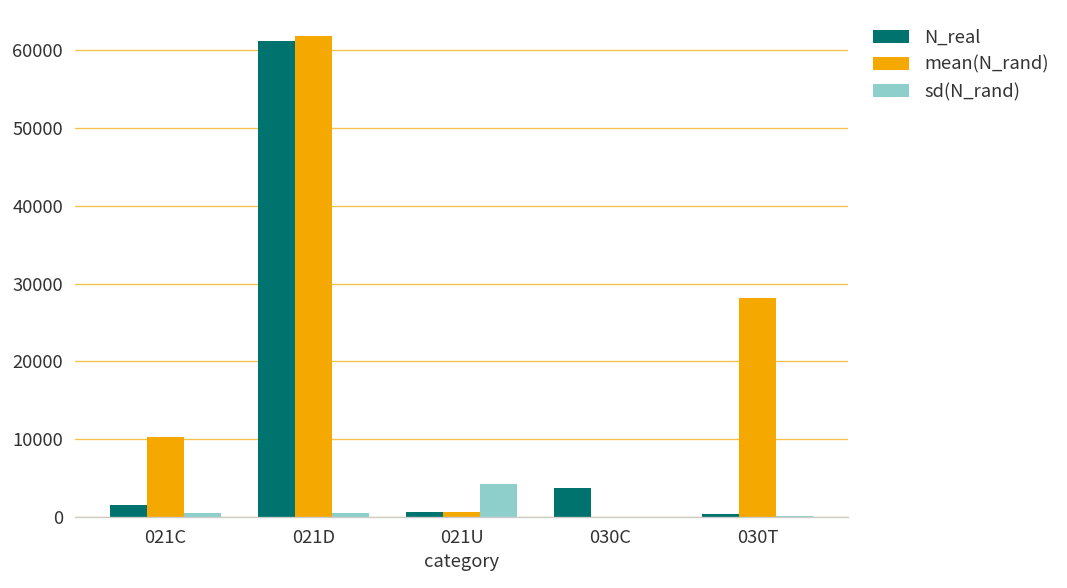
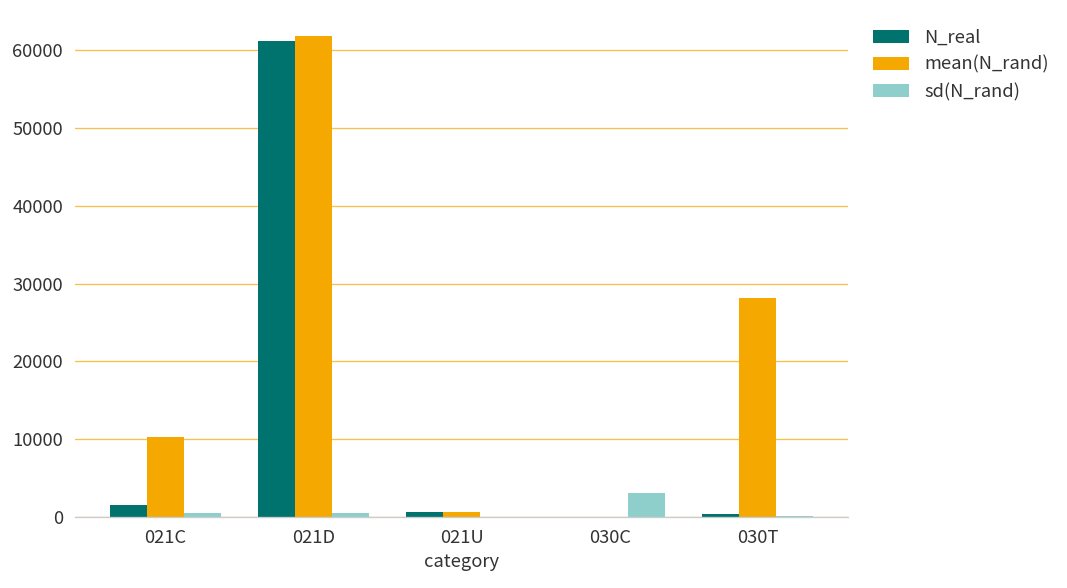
  {
    "N_real": {
      "021C": 1000,
      "021D": 61000,
      "021U": 1000,
-     "030C": 4000,
+     "030C": 0,
      "030T": 0
    },
    "mean(N_rand)": {
      "021C": 10000,
      "021D": 62000,
      "021U": 1000,
      "030T": 28000
    },
    "sd(N_rand)": {
      "021C": 1000,
      "021D": 1000,
-     "021U": 4000,
-     "030C": 0
+     "021U": 0,
+     "030C": 3000
    }
  }
